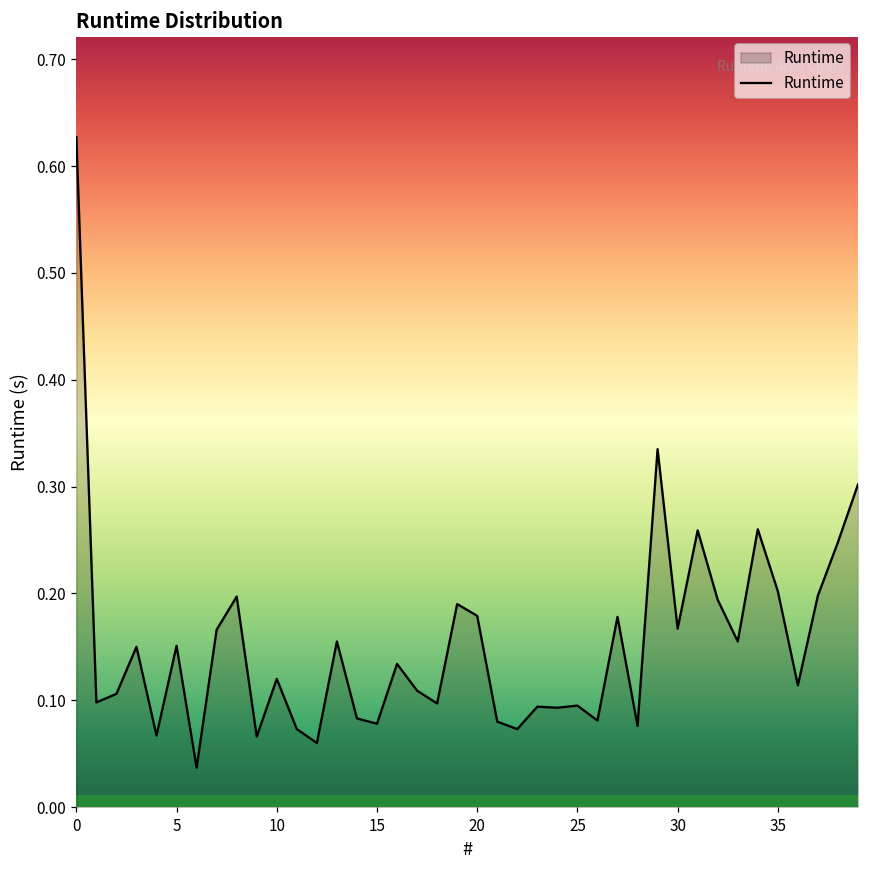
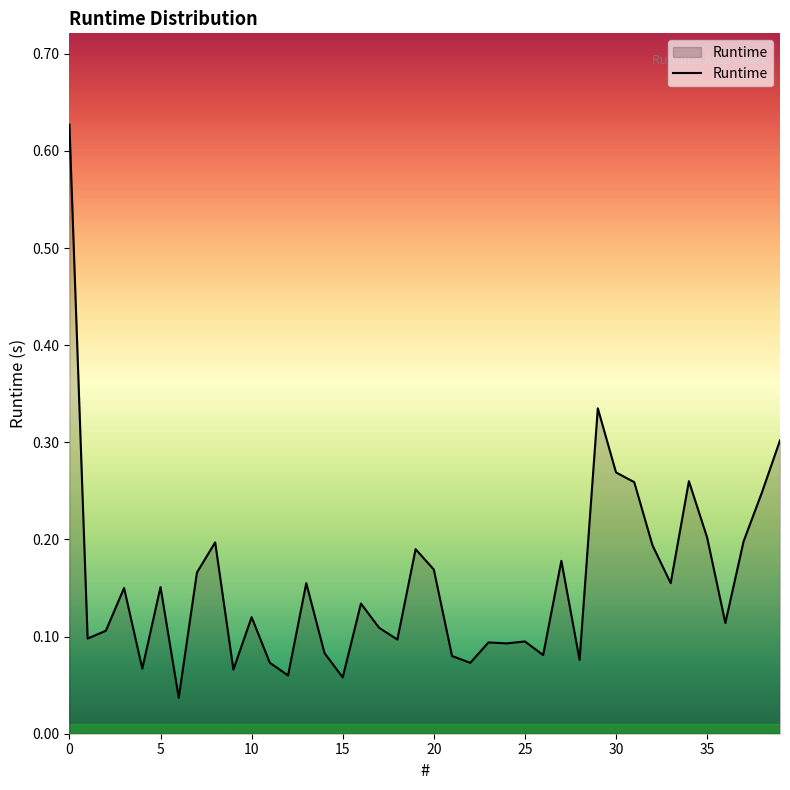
  {
    "0": 0.63,
    "5": 0.15,
    "10": 0.12,
-   "15": 0.08,
-   "20": 0.18,
+   "15": 0.06,
+   "20": 0.17,
    "25": 0.10,
-   "30": 0.17,
+   "30": 0.27,
    "35": 0.20
  }
